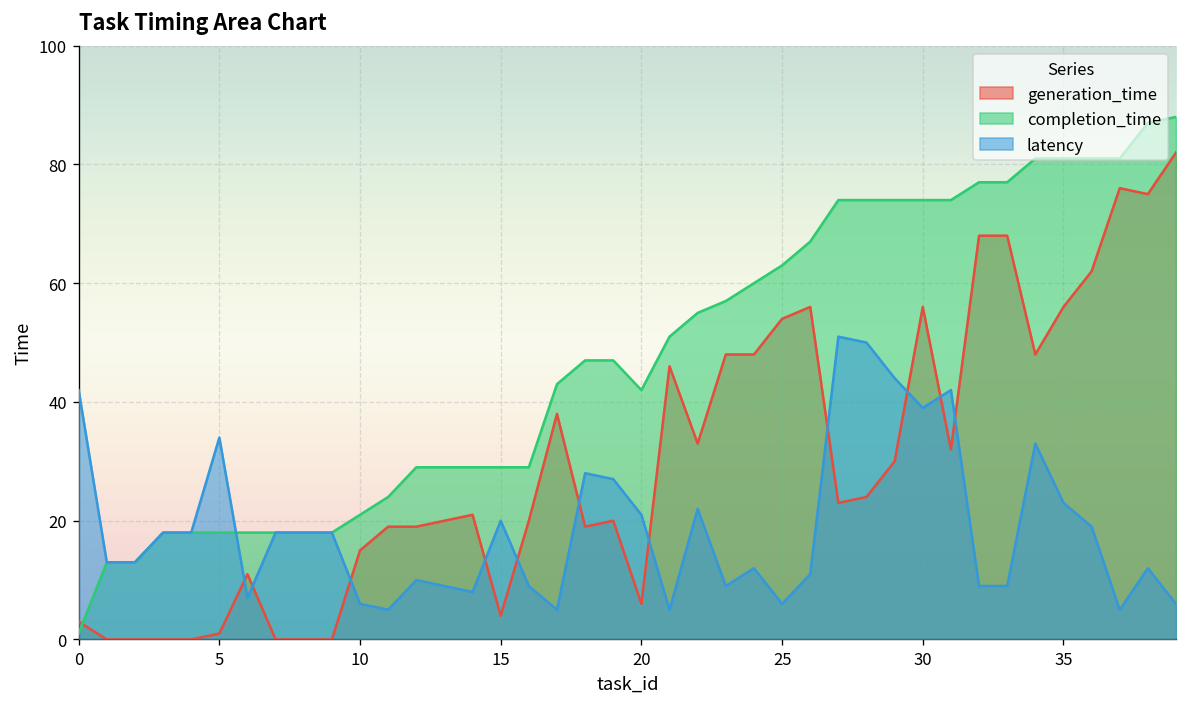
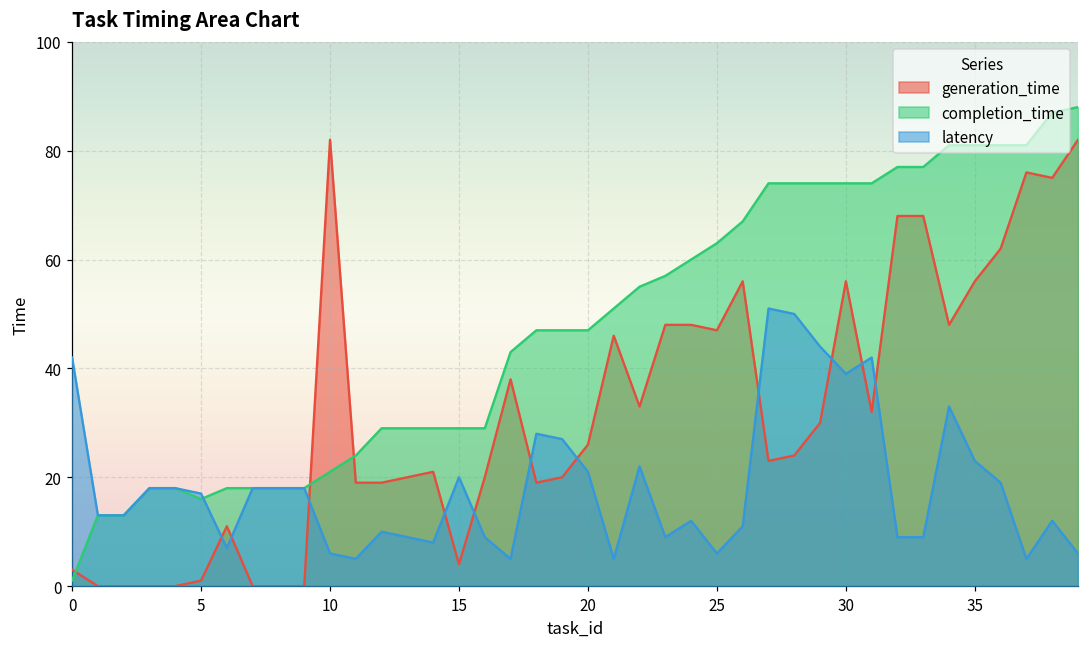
  {
    "generation_time": {
      "0": 3,
      "5": 1,
-     "10": 15,
+     "10": 82,
      "15": 4,
-     "20": 6,
-     "25": 54,
+     "20": 26,
+     "25": 47,
      "30": 56,
      "35": 56
    },
    "completion_time": {
      "0": 1,
-     "5": 18,
+     "5": 16,
      "10": 21,
      "15": 29,
-     "20": 42,
+     "20": 47,
      "25": 63,
      "30": 74
    },
    "latency": {
      "0": 42,
-     "5": 34,
+     "5": 17,
      "10": 6,
      "15": 20,
      "20": 21,
      "25": 6,
      "30": 39,
      "35": 23
    }
  }
